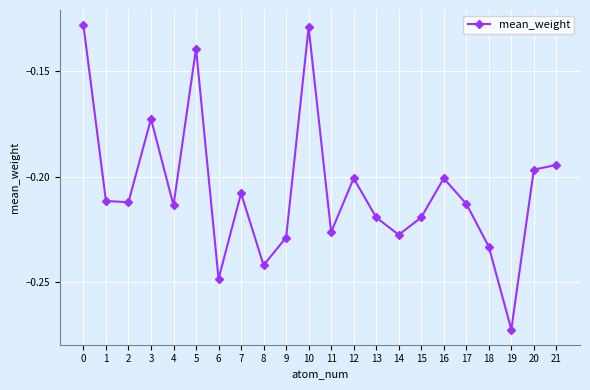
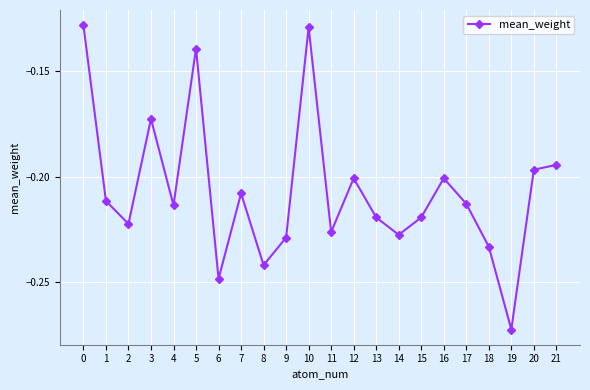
  {
    "0": -0.128,
    "1": -0.211,
-   "2": -0.212,
+   "2": -0.222,
    "3": -0.172,
    "4": -0.213,
    "5": -0.139,
    "6": -0.248,
    "7": -0.208,
    "8": -0.242,
    "9": -0.229,
    "10": -0.129,
    "11": -0.226,
    "12": -0.201,
    "13": -0.219,
    "14": -0.227,
    "15": -0.219,
    "16": -0.201,
    "17": -0.213,
    "18": -0.233,
    "19": -0.272,
    "20": -0.197,
    "21": -0.194
  }
